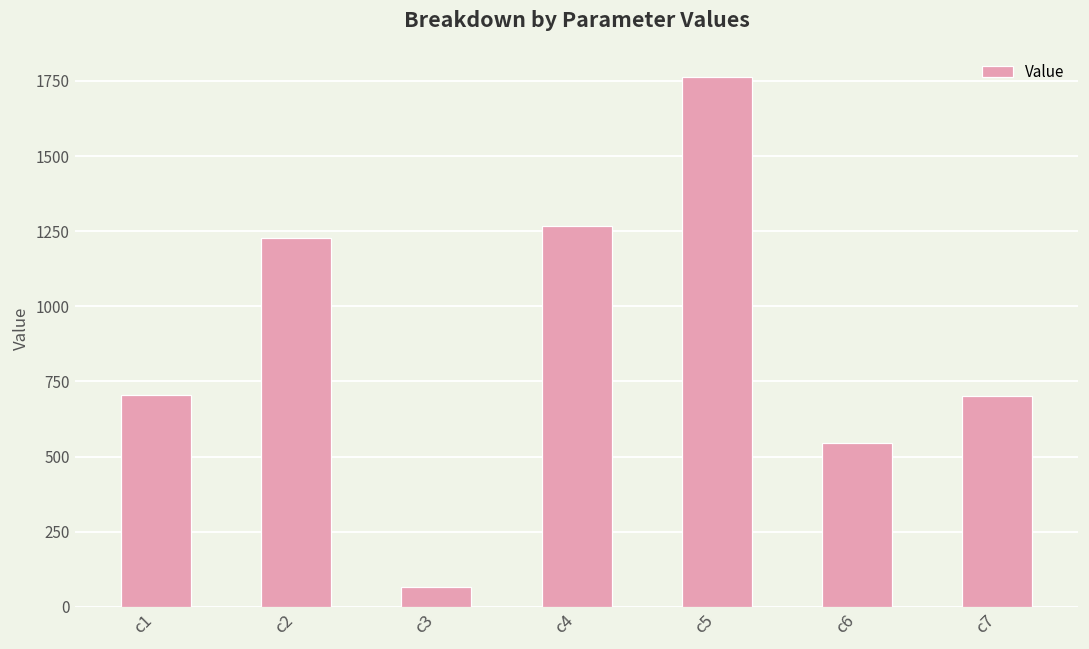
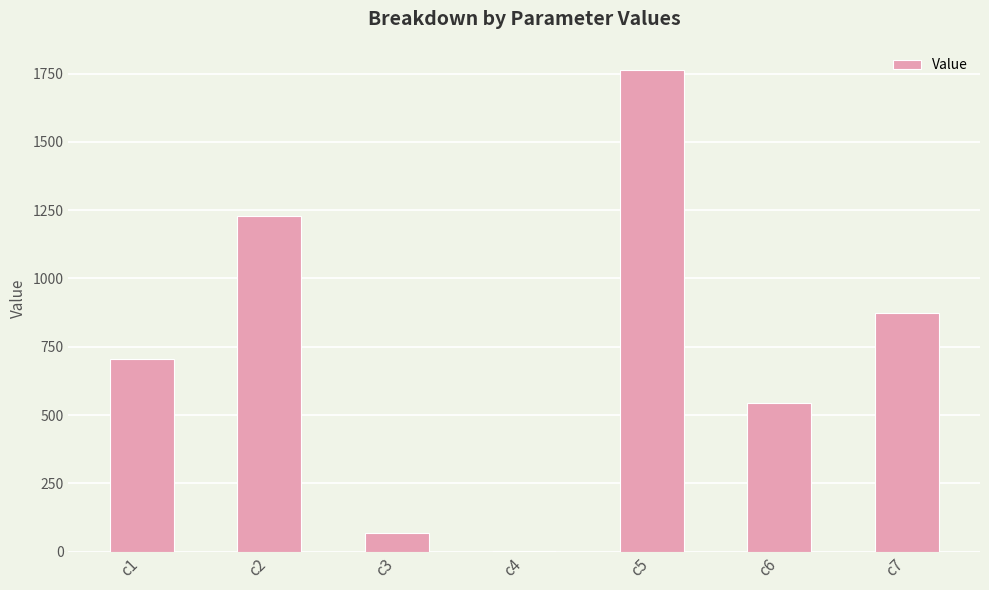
  {
    "c1": 710,
    "c2": 1230,
    "c3": 70,
-   "c4": 1270,
+   "c4": 0,
    "c5": 1760,
    "c6": 540,
-   "c7": 700
+   "c7": 870
  }
